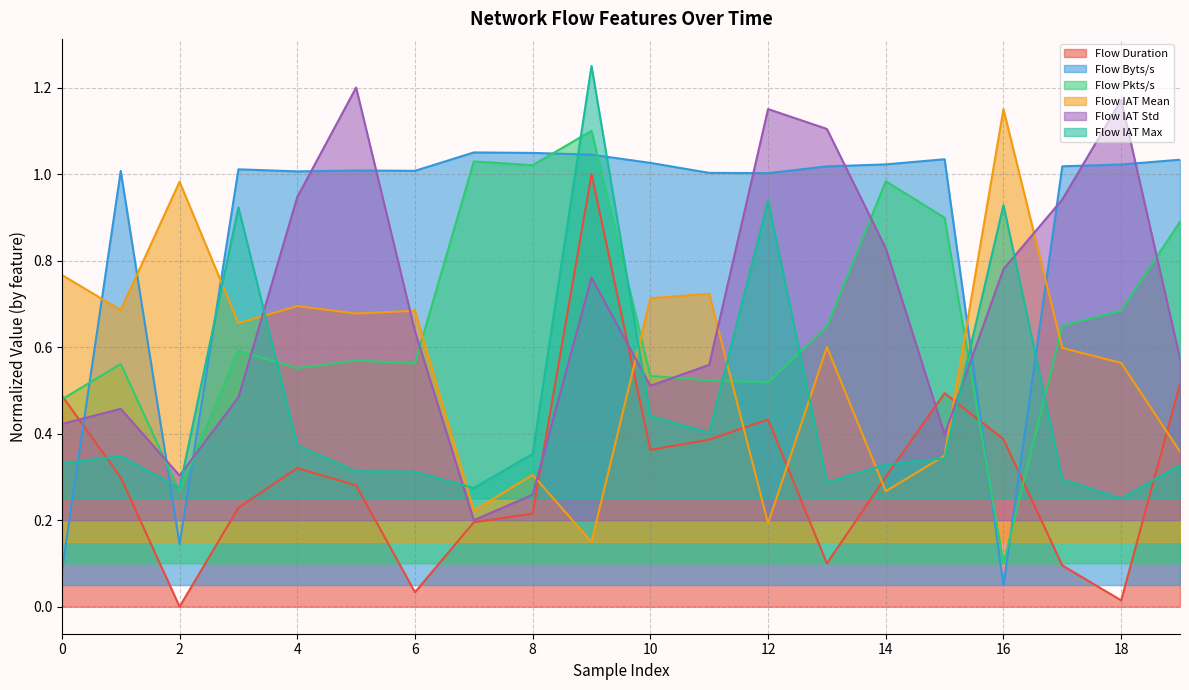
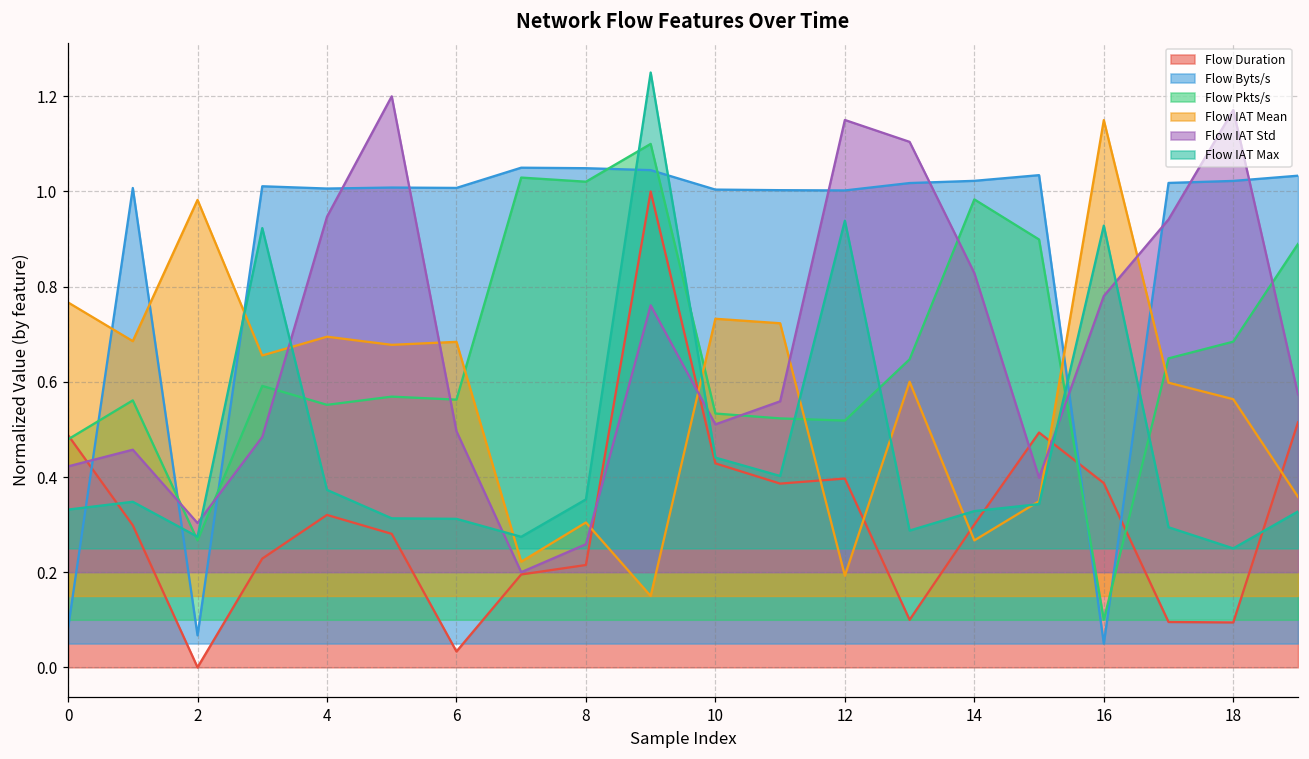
  {
    "Flow Duration": {
      "0": 0.49,
      "2": 0.00,
      "4": 0.32,
      "6": 0.03,
      "8": 0.22,
-     "10": 0.36,
-     "12": 0.43,
+     "10": 0.43,
+     "12": 0.40,
      "14": 0.30,
      "16": 0.39,
-     "18": 0.01
+     "18": 0.09
    },
    "Flow Byts/s": {
      "0": 0.08,
-     "2": 0.14,
+     "2": 0.07,
      "4": 1.01,
      "6": 1.01,
      "8": 1.05,
-     "10": 1.03,
+     "10": 1.00,
      "12": 1.00,
      "14": 1.02,
      "18": 1.02
    },
    "Flow IAT Mean": {
      "0": 0.77,
      "2": 0.98,
      "4": 0.69,
      "6": 0.68,
      "8": 0.30,
-     "10": 0.71,
+     "10": 0.73,
      "12": 0.19,
      "14": 0.27,
      "16": 1.15,
      "18": 0.56
    },
    "Flow IAT Std": {
      "0": 0.42,
      "2": 0.30,
      "4": 0.95,
-     "6": 0.64,
+     "6": 0.50,
      "8": 0.26,
      "10": 0.51,
      "12": 1.15,
      "14": 0.83,
      "16": 0.78
    }
  }
